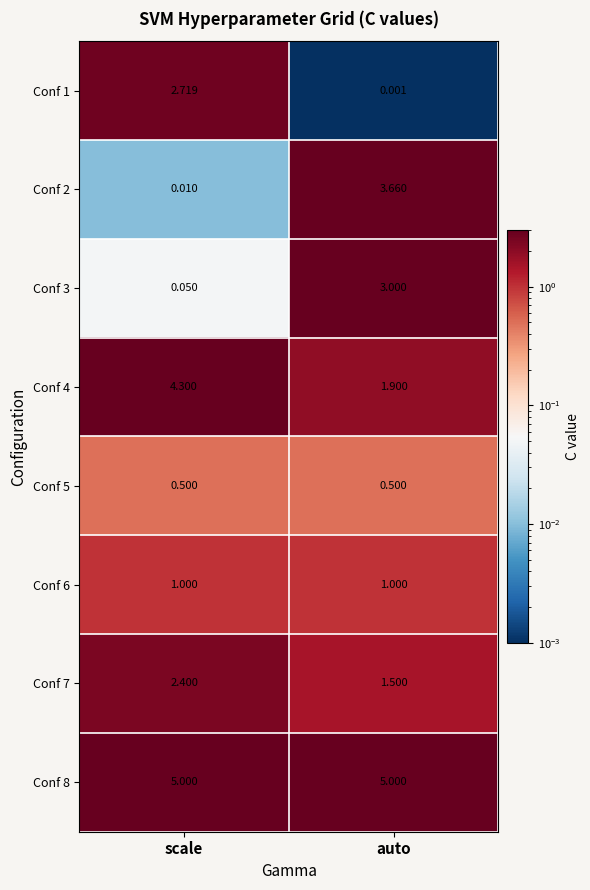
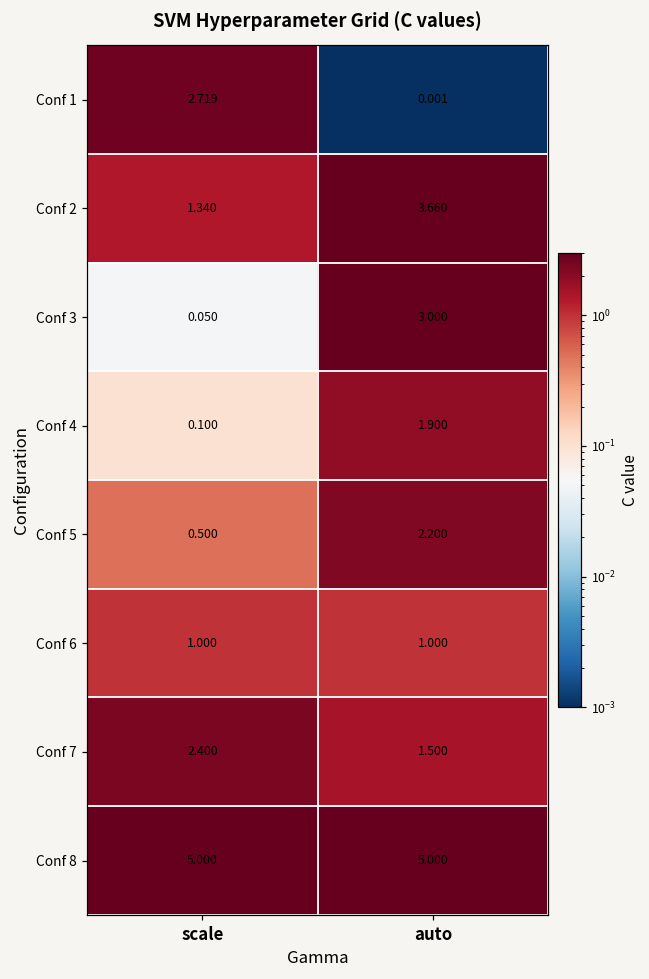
  {
    "Conf 1": {
      "scale": 2.719,
      "auto": 0.001
    },
    "Conf 2": {
-     "scale": 0.010,
+     "scale": 1.340,
      "auto": 3.660
    },
    "Conf 3": {
      "scale": 0.050,
      "auto": 3.000
    },
    "Conf 4": {
-     "scale": 4.300,
+     "scale": 0.100,
      "auto": 1.900
    },
    "Conf 5": {
      "scale": 0.500,
-     "auto": 0.500
+     "auto": 2.200
    },
    "Conf 6": {
      "scale": 1.000,
      "auto": 1.000
    },
    "Conf 7": {
      "scale": 2.400,
      "auto": 1.500
    },
    "Conf 8": {
      "scale": 5.000,
      "auto": 5.000
    }
  }
